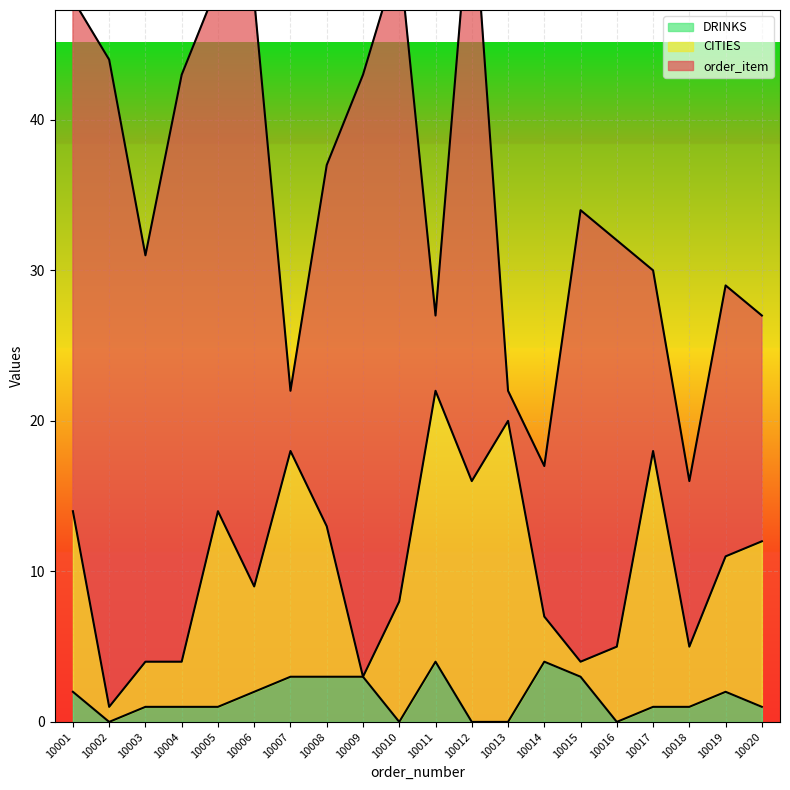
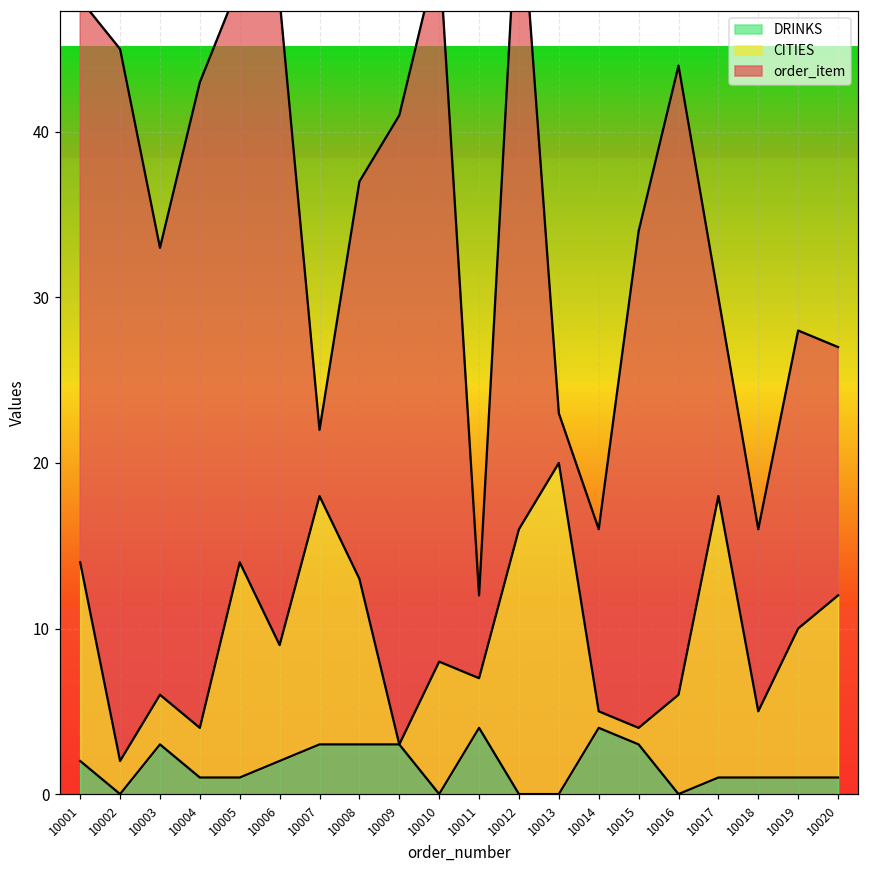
  {
    "DRINKS": {
      "10001": 2,
      "10002": 0,
-     "10003": 1,
+     "10003": 3,
      "10004": 1,
      "10005": 1,
      "10006": 2,
      "10007": 3,
      "10008": 3,
      "10010": 0,
      "10011": 4,
      "10012": 0,
      "10013": 0,
      "10014": 4,
      "10015": 3,
      "10016": 0,
      "10017": 1,
      "10018": 1,
-     "10019": 2,
+     "10019": 1,
      "10020": 1
    },
    "CITIES": {
      "10001": 12,
-     "10002": 1,
+     "10002": 2,
      "10003": 3,
      "10004": 3,
      "10005": 13,
      "10006": 7,
      "10007": 15,
      "10008": 10,
      "10010": 8,
-     "10011": 18,
+     "10011": 3,
      "10012": 16,
      "10013": 20,
-     "10014": 3,
+     "10014": 1,
      "10015": 1,
-     "10016": 5,
+     "10016": 6,
      "10017": 17,
      "10018": 4,
      "10019": 9,
      "10020": 11
    },
    "order_item": {
      "10002": 43,
      "10003": 27,
      "10004": 39,
      "10007": 4,
      "10008": 24,
-     "10009": 40,
+     "10009": 38,
      "10011": 5,
-     "10013": 2,
-     "10014": 10,
+     "10013": 3,
+     "10014": 11,
      "10015": 30,
-     "10016": 27,
+     "10016": 38,
      "10017": 12,
      "10018": 11,
      "10019": 18,
      "10020": 15
    }
  }
